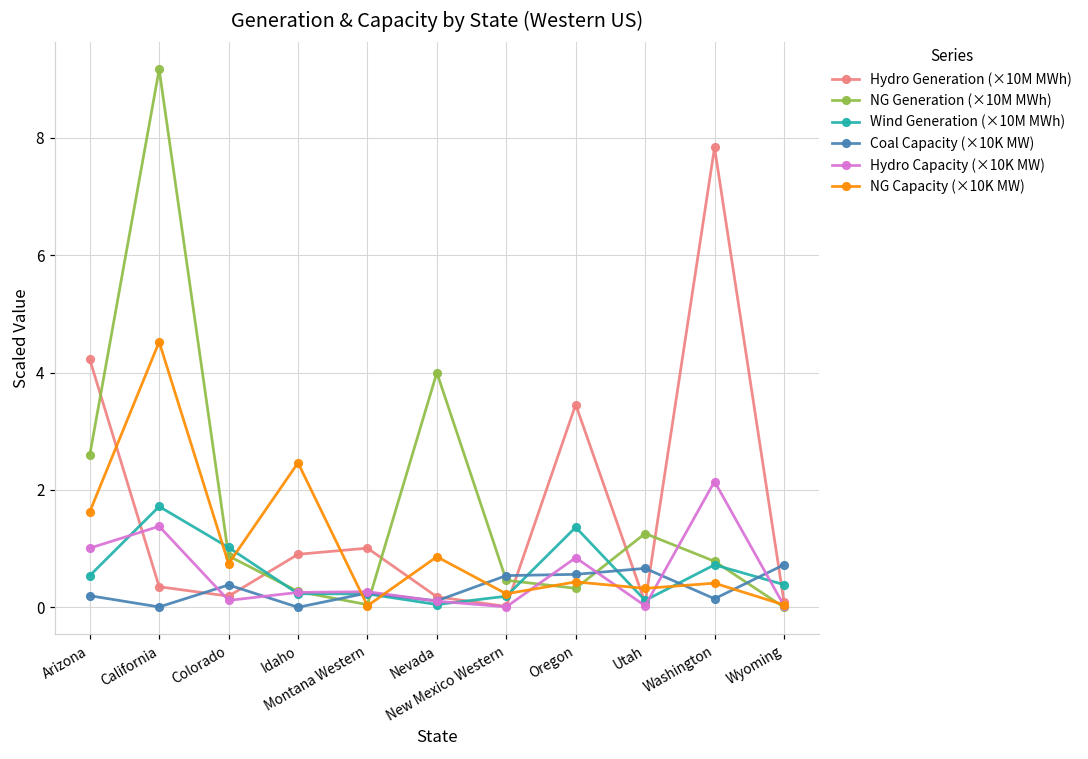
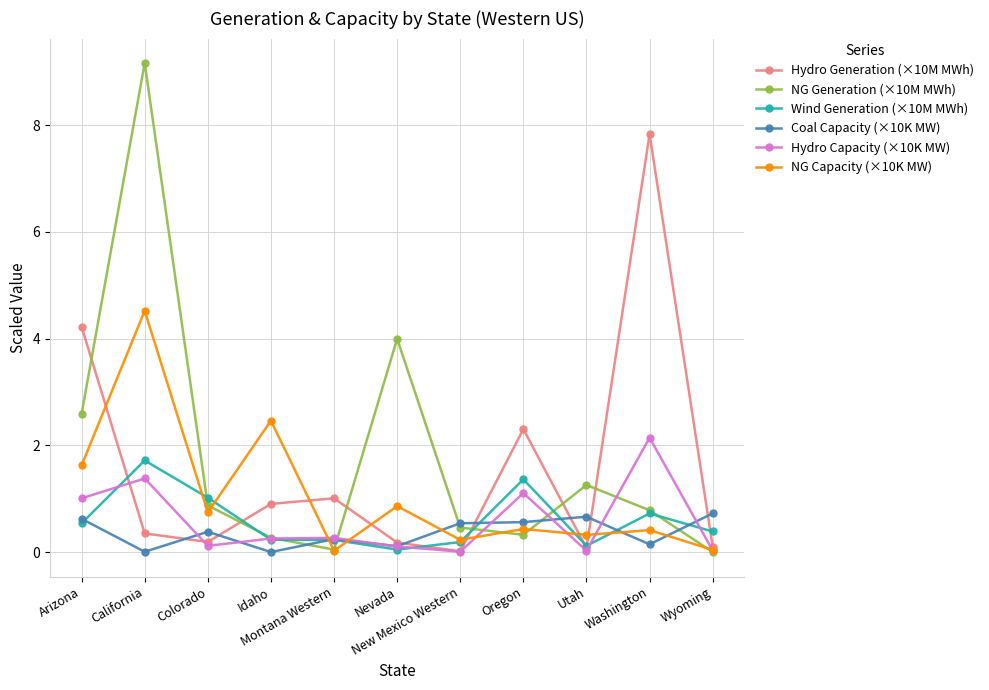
  {
    "Hydro Generation (×10M MWh)": {
      "Arizona": 4.2,
      "California": 0.4,
      "Colorado": 0.2,
      "Idaho": 0.9,
      "Montana Western": 1.0,
      "Nevada": 0.2,
-     "Oregon": 3.5,
+     "Oregon": 2.3,
      "Washington": 7.8,
      "Wyoming": 0.1
    },
    "NG Generation (×10M MWh)": {
      "Arizona": 2.6,
      "California": 9.2,
      "Colorado": 0.9,
      "Nevada": 4.0,
      "New Mexico Western": 0.5,
      "Oregon": 0.3,
      "Utah": 1.3,
      "Washington": 0.8
    },
    "Wind Generation (×10M MWh)": {
      "Arizona": 0.5,
      "California": 1.7,
      "Colorado": 1.0,
      "Nevada": 0.0,
      "Oregon": 1.4,
      "Washington": 0.7,
      "Wyoming": 0.4
    },
    "Coal Capacity (×10K MW)": {
-     "Arizona": 0.2,
+     "Arizona": 0.6,
      "California": 0.0,
      "Colorado": 0.4,
      "Idaho": 0.0,
      "New Mexico Western": 0.5,
      "Oregon": 0.6,
      "Utah": 0.7,
      "Washington": 0.1,
      "Wyoming": 0.7
    },
    "Hydro Capacity (×10K MW)": {
      "Arizona": 1.0,
      "California": 1.4,
      "Colorado": 0.1,
-     "Oregon": 0.8,
+     "Oregon": 1.1,
      "Utah": 0.0,
      "Washington": 2.1
    },
    "NG Capacity (×10K MW)": {
      "Arizona": 1.6,
      "California": 4.5,
      "Colorado": 0.7,
      "Idaho": 2.5,
      "Nevada": 0.9,
      "Oregon": 0.4,
      "Utah": 0.3,
      "Washington": 0.4
    }
  }
